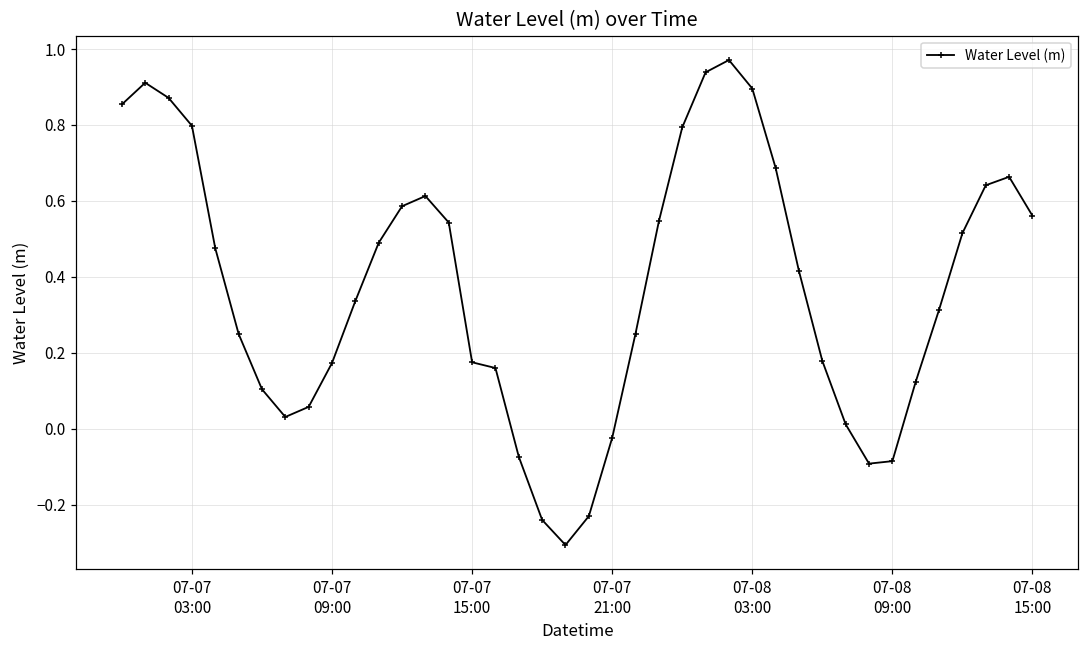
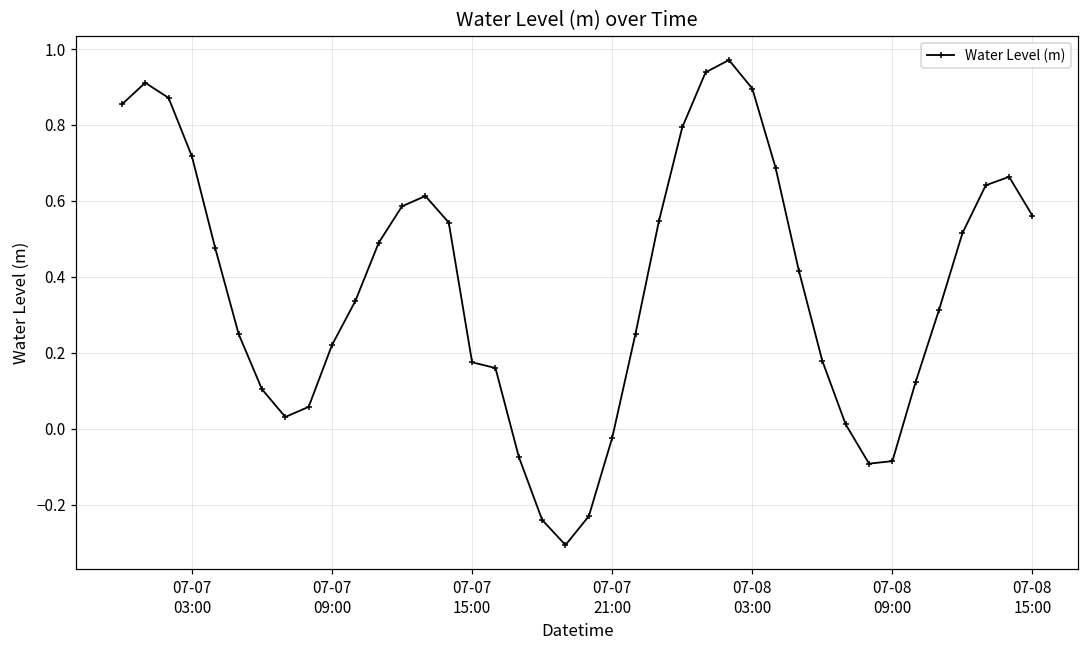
  {
-   "07-07 03:00": 0.80,
-   "07-07 09:00": 0.17,
+   "07-07 03:00": 0.72,
+   "07-07 09:00": 0.22,
    "07-07 15:00": 0.17,
    "07-07 21:00": -0.02,
    "07-08 03:00": 0.90,
    "07-08 09:00": -0.09,
    "07-08 15:00": 0.56
  }
